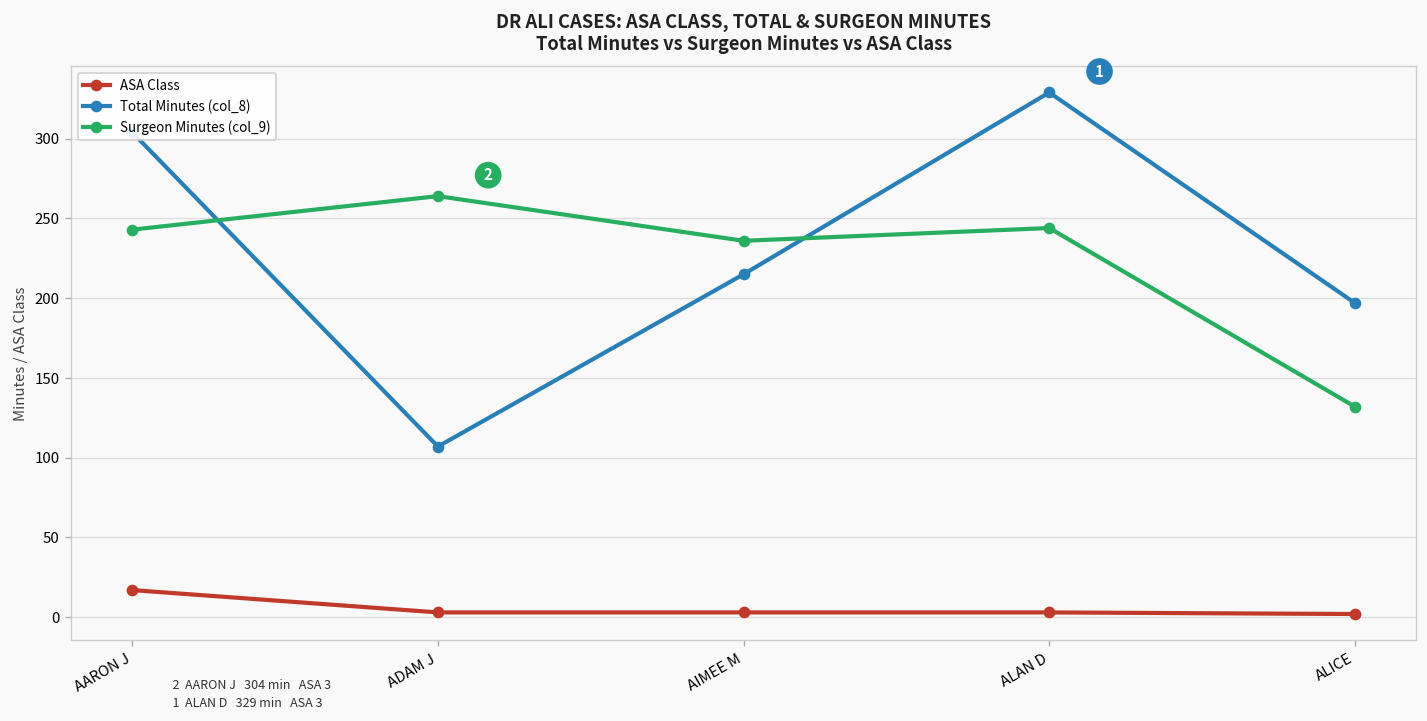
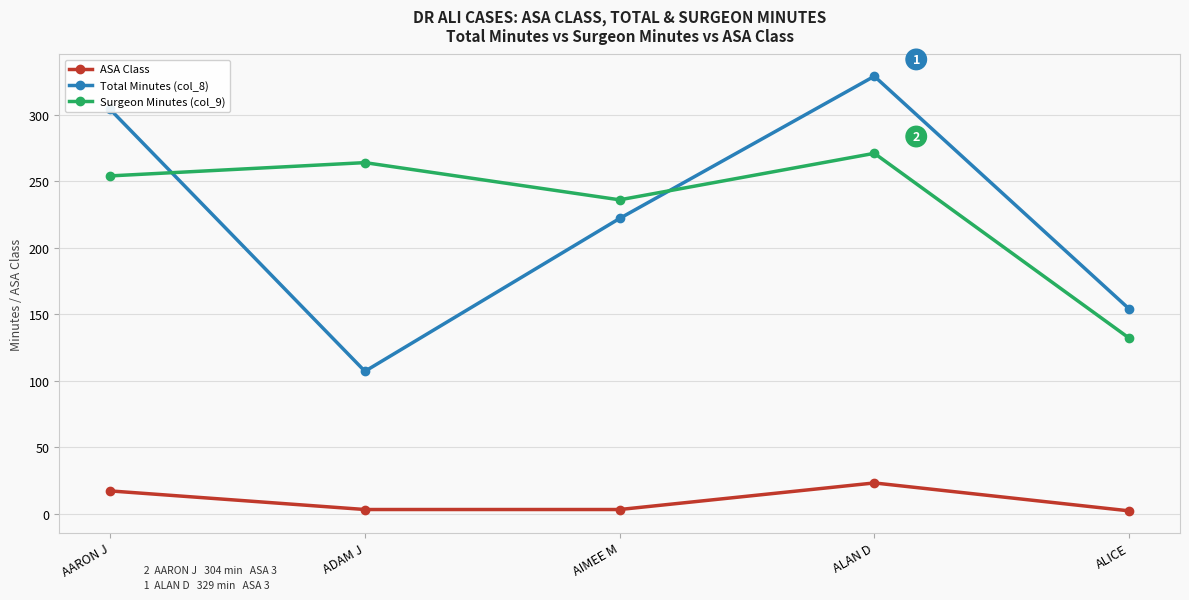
  {
    "ASA Class": {
      "AARON J": 17,
      "ADAM J": 3,
      "AIMEE M": 3,
-     "ALAN D": 3,
+     "ALAN D": 23,
      "ALICE": 2
    },
    "Total Minutes (col_8)": {
      "ADAM J": 107,
-     "AIMEE M": 215,
+     "AIMEE M": 222,
      "ALAN D": 329,
-     "ALICE": 197
+     "ALICE": 154
    },
    "Surgeon Minutes (col_9)": {
-     "AARON J": 243,
+     "AARON J": 254,
      "ADAM J": 264,
      "AIMEE M": 236,
-     "ALAN D": 244,
+     "ALAN D": 271,
      "ALICE": 132
    }
  }
